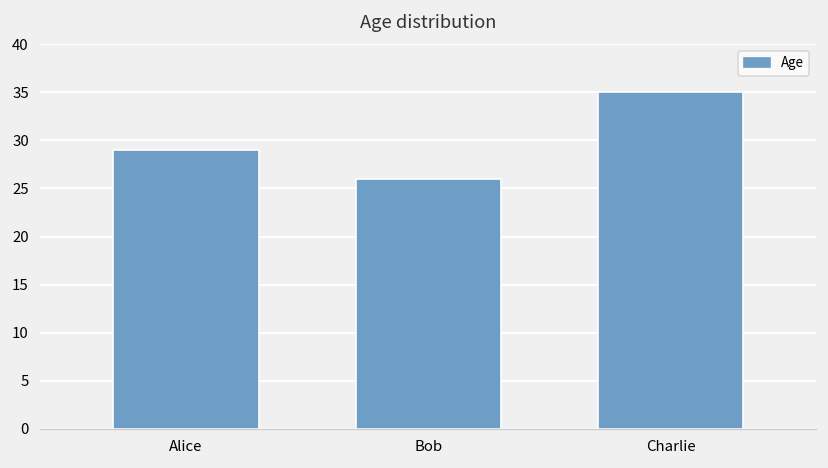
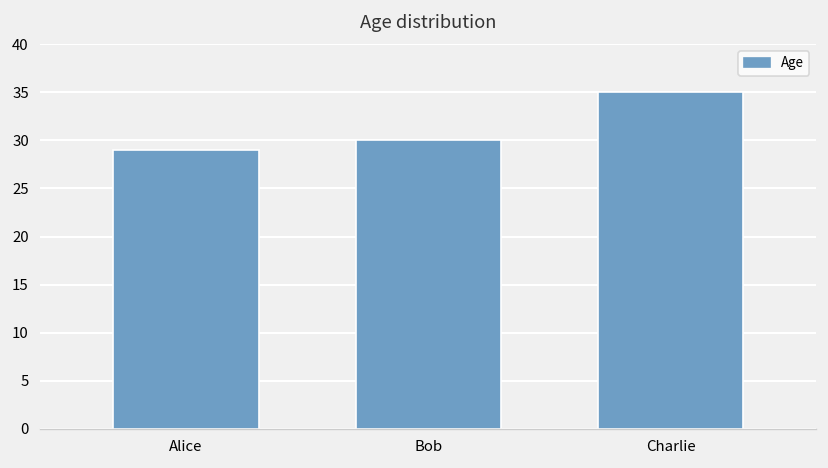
  {
    "Alice": 29,
-   "Bob": 26,
+   "Bob": 30,
    "Charlie": 35
  }
